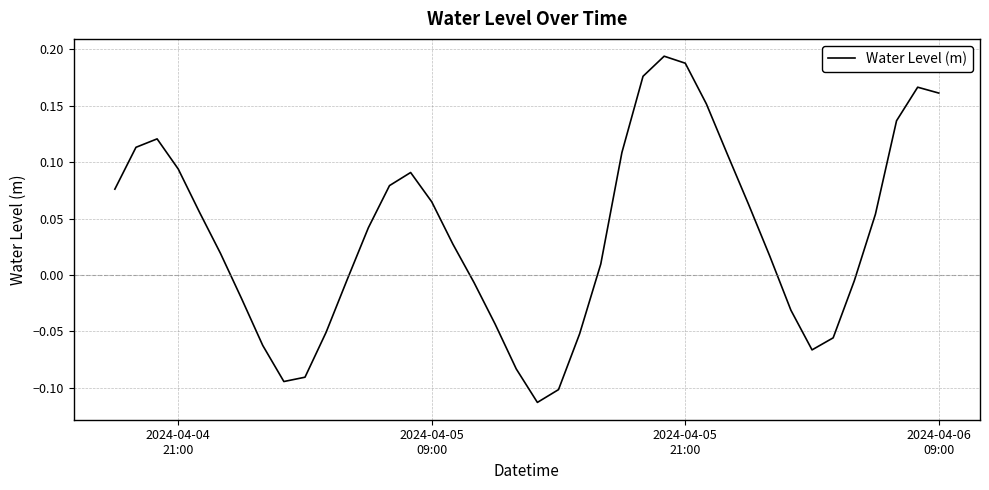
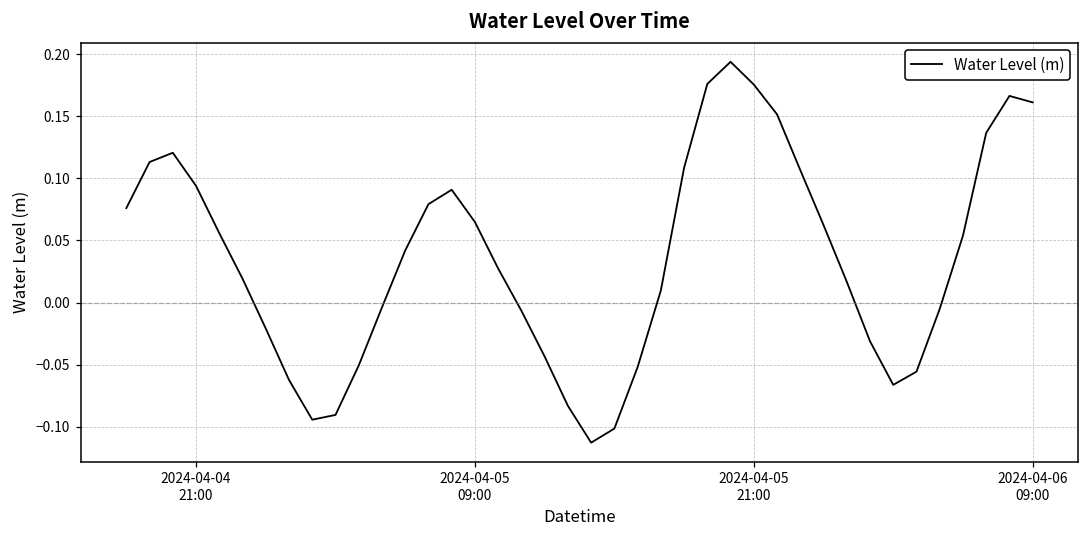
  {
    "2024-04-04 21:00": 0.094,
    "2024-04-05 09:00": 0.065,
-   "2024-04-05 21:00": 0.188,
+   "2024-04-05 21:00": 0.176,
    "2024-04-06 09:00": 0.161
  }
